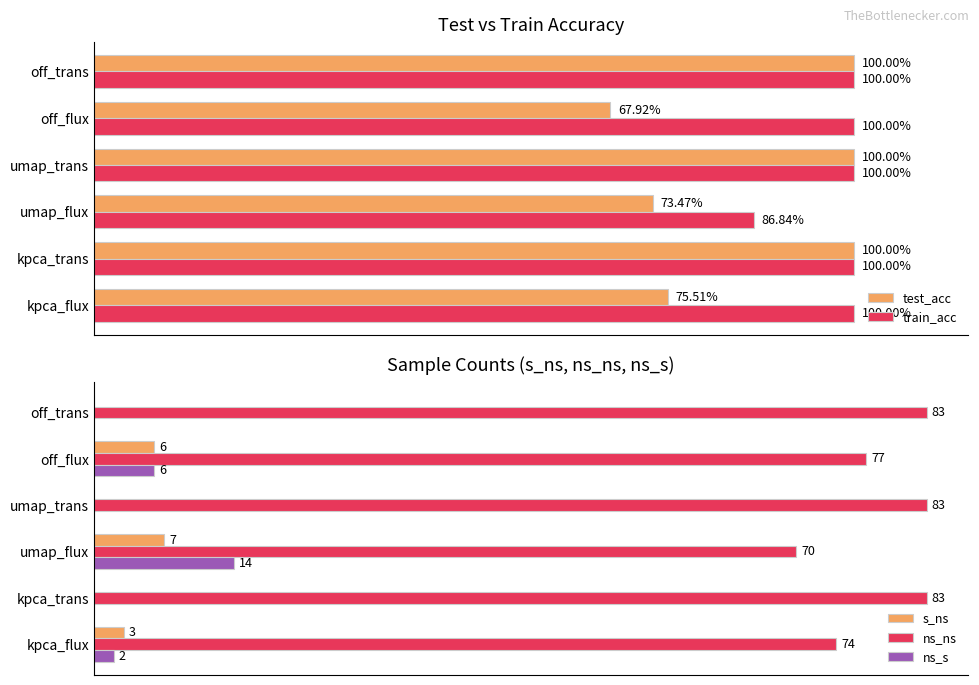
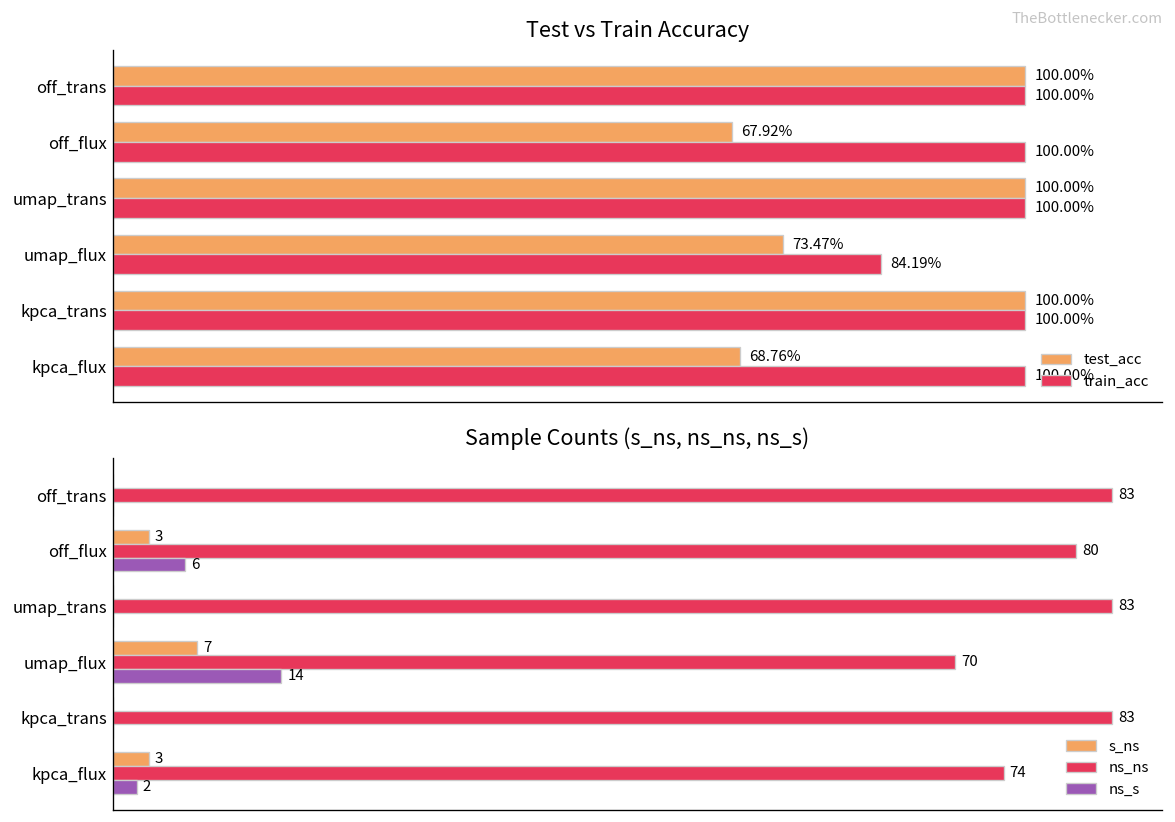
  {
    "Test vs Train Accuracy": {
      "test_acc": {
        "off_trans": "100.00%",
        "off_flux": "67.92%",
        "umap_trans": "100.00%",
        "umap_flux": "73.47%",
        "kpca_trans": "100.00%",
-       "kpca_flux": "75.51%"
+       "kpca_flux": "68.76%"
      },
      "train_acc": {
        "off_trans": "100.00%",
        "off_flux": "100.00%",
        "umap_trans": "100.00%",
-       "umap_flux": "86.84%",
+       "umap_flux": "84.19%",
        "kpca_trans": "100.00%",
        "kpca_flux": "100.00%"
      }
    },
    "Sample Counts (s_ns, ns_ns, ns_s)": {
      "s_ns": {
-       "off_flux": "6",
+       "off_flux": "3",
        "umap_flux": "7",
        "kpca_flux": "3"
      },
      "ns_ns": {
        "off_trans": "83",
-       "off_flux": "77",
+       "off_flux": "80",
        "umap_trans": "83",
        "umap_flux": "70",
        "kpca_trans": "83",
        "kpca_flux": "74"
      },
      "ns_s": {
        "off_flux": "6",
        "umap_flux": "14",
        "kpca_flux": "2"
      }
    }
  }
